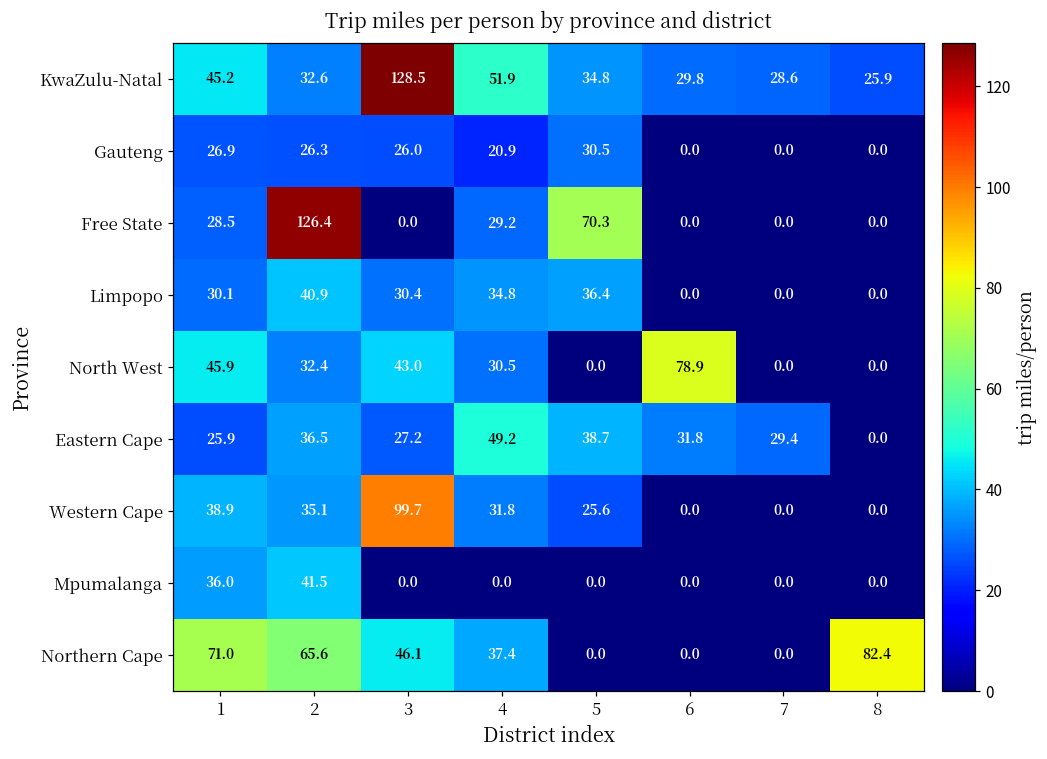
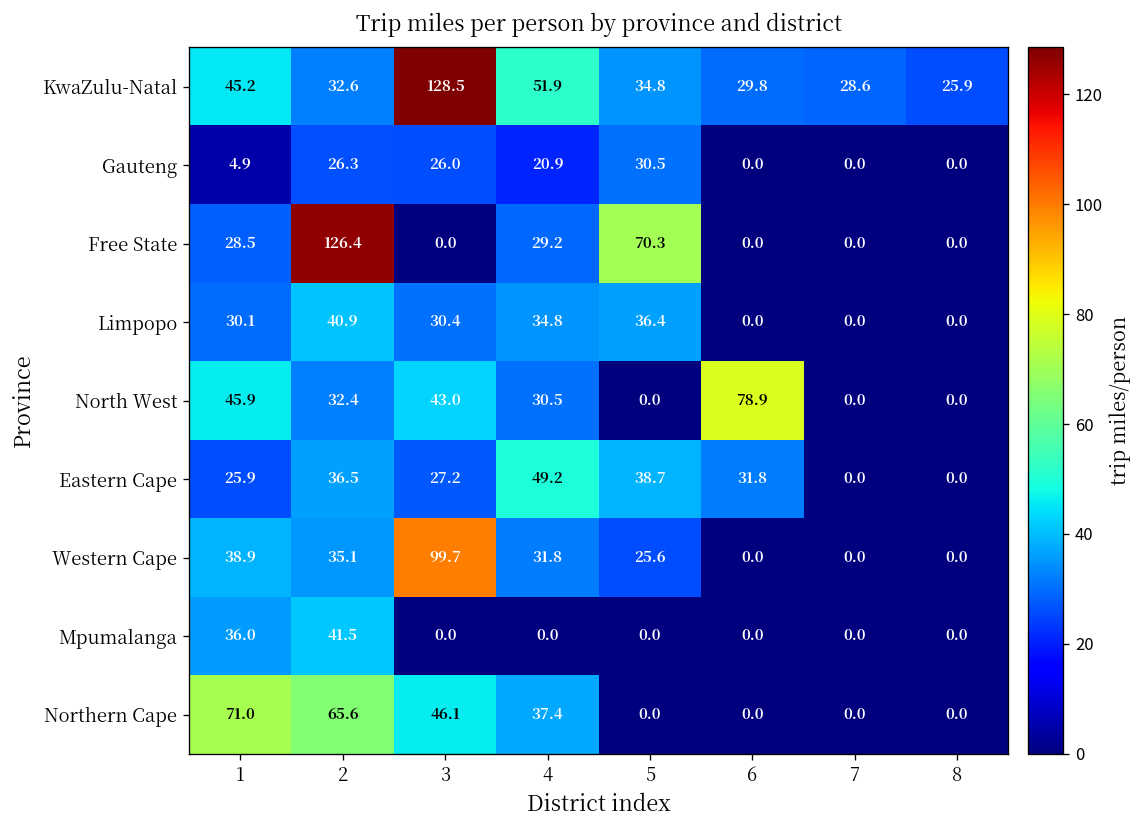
  {
    "KwaZulu-Natal": {
      "1": 45.2,
      "2": 32.6,
      "3": 128.5,
      "4": 51.9,
      "5": 34.8,
      "6": 29.8,
      "7": 28.6,
      "8": 25.9
    },
    "Gauteng": {
-     "1": 26.9,
+     "1": 4.9,
      "2": 26.3,
      "3": 26.0,
      "4": 20.9,
      "5": 30.5,
      "6": 0.0,
      "7": 0.0,
      "8": 0.0
    },
    "Free State": {
      "1": 28.5,
      "2": 126.4,
      "3": 0.0,
      "4": 29.2,
      "5": 70.3,
      "6": 0.0,
      "7": 0.0,
      "8": 0.0
    },
    "Limpopo": {
      "1": 30.1,
      "2": 40.9,
      "3": 30.4,
      "4": 34.8,
      "5": 36.4,
      "6": 0.0,
      "7": 0.0,
      "8": 0.0
    },
    "North West": {
      "1": 45.9,
      "2": 32.4,
      "3": 43.0,
      "4": 30.5,
      "5": 0.0,
      "6": 78.9,
      "7": 0.0,
      "8": 0.0
    },
    "Eastern Cape": {
      "1": 25.9,
      "2": 36.5,
      "3": 27.2,
      "4": 49.2,
      "5": 38.7,
      "6": 31.8,
-     "7": 29.4,
+     "7": 0.0,
      "8": 0.0
    },
    "Western Cape": {
      "1": 38.9,
      "2": 35.1,
      "3": 99.7,
      "4": 31.8,
      "5": 25.6,
      "6": 0.0,
      "7": 0.0,
      "8": 0.0
    },
    "Mpumalanga": {
      "1": 36.0,
      "2": 41.5,
      "3": 0.0,
      "4": 0.0,
      "5": 0.0,
      "6": 0.0,
      "7": 0.0,
      "8": 0.0
    },
    "Northern Cape": {
      "1": 71.0,
      "2": 65.6,
      "3": 46.1,
      "4": 37.4,
      "5": 0.0,
      "6": 0.0,
      "7": 0.0,
-     "8": 82.4
+     "8": 0.0
    }
  }
